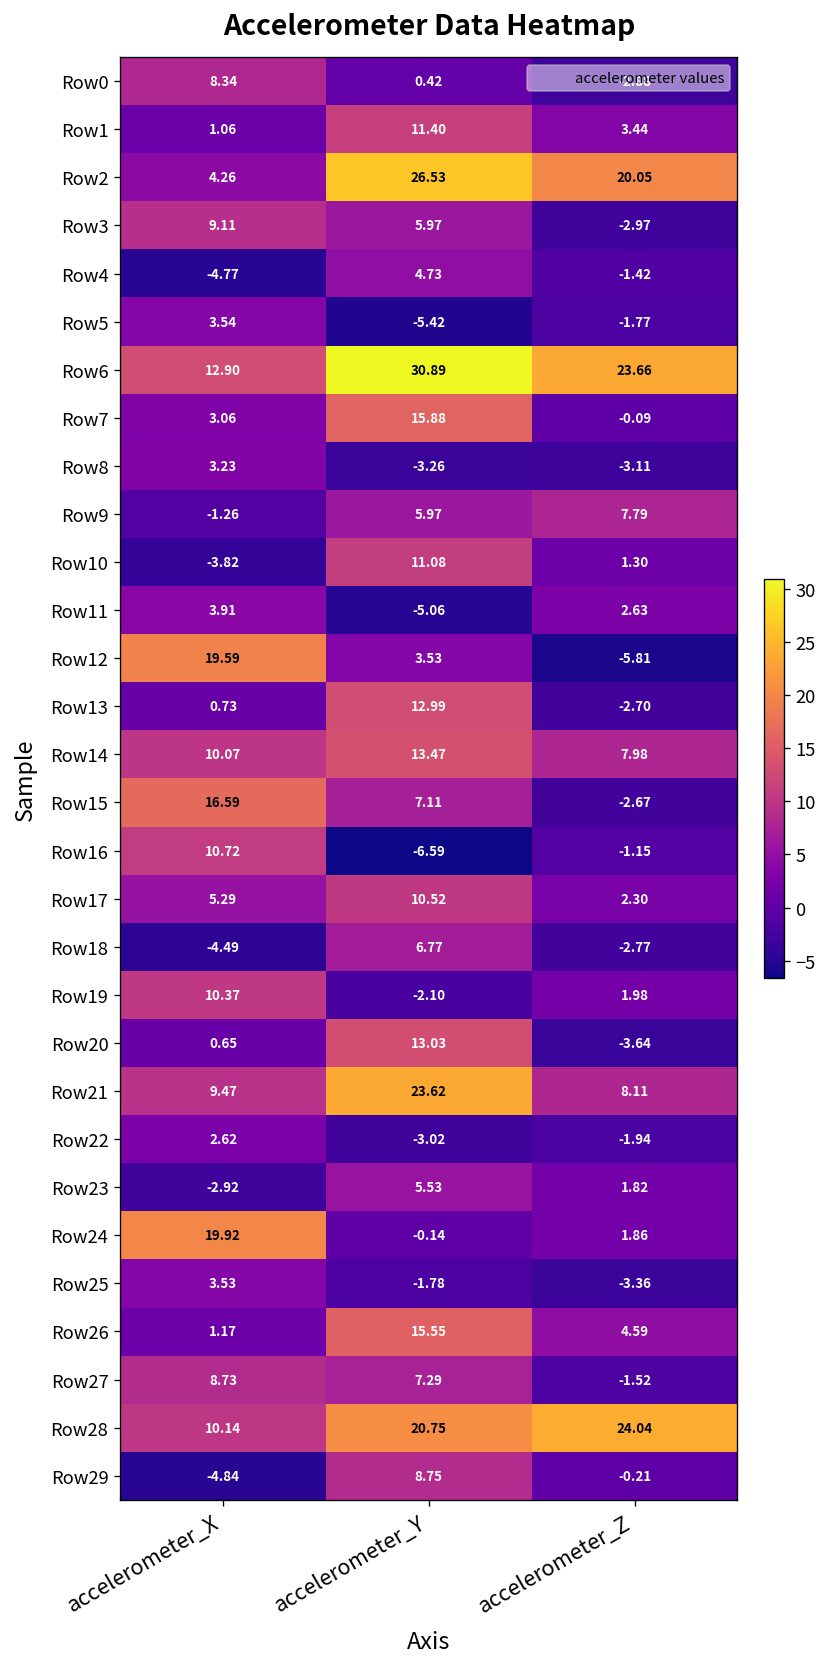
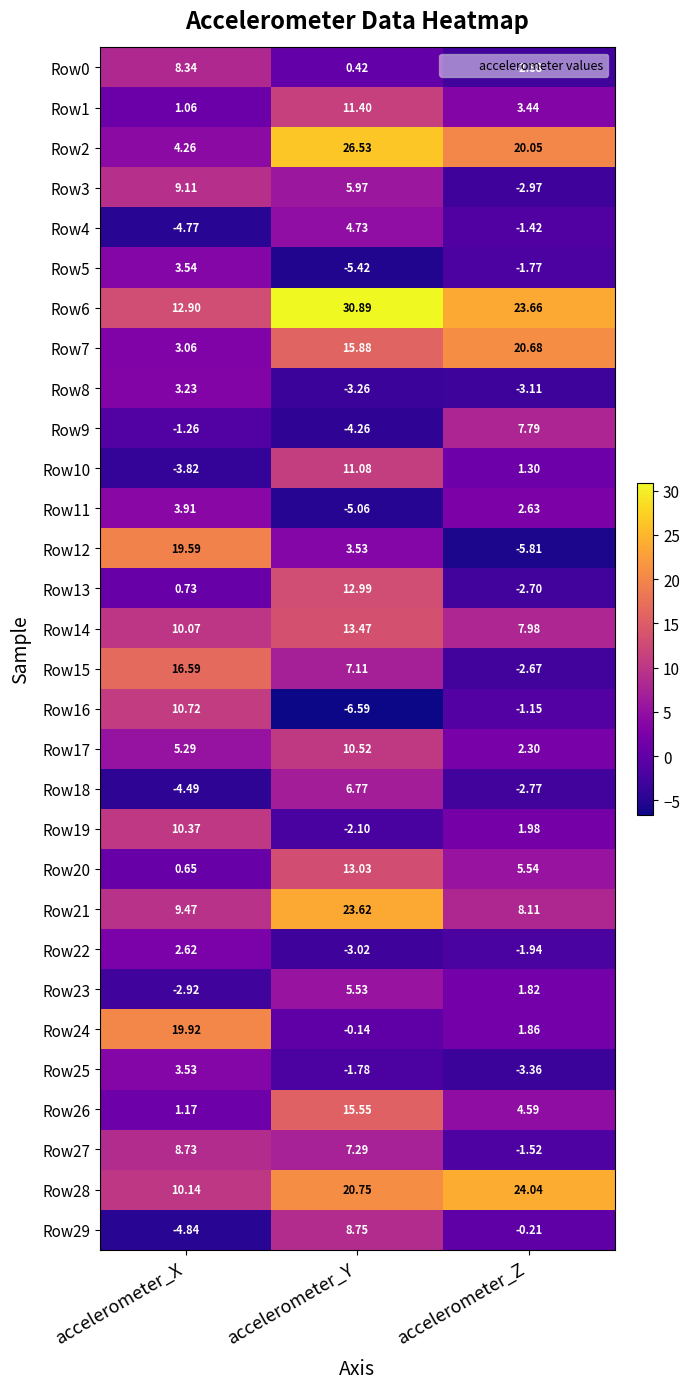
  {
    "Row0": {
      "accelerometer_X": 8.34,
      "accelerometer_Y": 0.42
    },
    "Row1": {
      "accelerometer_X": 1.06,
      "accelerometer_Y": 11.40,
      "accelerometer_Z": 3.44
    },
    "Row2": {
      "accelerometer_X": 4.26,
      "accelerometer_Y": 26.53,
      "accelerometer_Z": 20.05
    },
    "Row3": {
      "accelerometer_X": 9.11,
      "accelerometer_Y": 5.97,
      "accelerometer_Z": -2.97
    },
    "Row4": {
      "accelerometer_X": -4.77,
      "accelerometer_Y": 4.73,
      "accelerometer_Z": -1.42
    },
    "Row5": {
      "accelerometer_X": 3.54,
      "accelerometer_Y": -5.42,
      "accelerometer_Z": -1.77
    },
    "Row6": {
      "accelerometer_X": 12.90,
      "accelerometer_Y": 30.89,
      "accelerometer_Z": 23.66
    },
    "Row7": {
      "accelerometer_X": 3.06,
      "accelerometer_Y": 15.88,
-     "accelerometer_Z": -0.09
+     "accelerometer_Z": 20.68
    },
    "Row8": {
      "accelerometer_X": 3.23,
      "accelerometer_Y": -3.26,
      "accelerometer_Z": -3.11
    },
    "Row9": {
      "accelerometer_X": -1.26,
-     "accelerometer_Y": 5.97,
+     "accelerometer_Y": -4.26,
      "accelerometer_Z": 7.79
    },
    "Row10": {
      "accelerometer_X": -3.82,
      "accelerometer_Y": 11.08,
      "accelerometer_Z": 1.30
    },
    "Row11": {
      "accelerometer_X": 3.91,
      "accelerometer_Y": -5.06,
      "accelerometer_Z": 2.63
    },
    "Row12": {
      "accelerometer_X": 19.59,
      "accelerometer_Y": 3.53,
      "accelerometer_Z": -5.81
    },
    "Row13": {
      "accelerometer_X": 0.73,
      "accelerometer_Y": 12.99,
      "accelerometer_Z": -2.70
    },
    "Row14": {
      "accelerometer_X": 10.07,
      "accelerometer_Y": 13.47,
      "accelerometer_Z": 7.98
    },
    "Row15": {
      "accelerometer_X": 16.59,
      "accelerometer_Y": 7.11,
      "accelerometer_Z": -2.67
    },
    "Row16": {
      "accelerometer_X": 10.72,
      "accelerometer_Y": -6.59,
      "accelerometer_Z": -1.15
    },
    "Row17": {
      "accelerometer_X": 5.29,
      "accelerometer_Y": 10.52,
      "accelerometer_Z": 2.30
    },
    "Row18": {
      "accelerometer_X": -4.49,
      "accelerometer_Y": 6.77,
      "accelerometer_Z": -2.77
    },
    "Row19": {
      "accelerometer_X": 10.37,
      "accelerometer_Y": -2.10,
      "accelerometer_Z": 1.98
    },
    "Row20": {
      "accelerometer_X": 0.65,
      "accelerometer_Y": 13.03,
-     "accelerometer_Z": -3.64
+     "accelerometer_Z": 5.54
    },
    "Row21": {
      "accelerometer_X": 9.47,
      "accelerometer_Y": 23.62,
      "accelerometer_Z": 8.11
    },
    "Row22": {
      "accelerometer_X": 2.62,
      "accelerometer_Y": -3.02,
      "accelerometer_Z": -1.94
    },
    "Row23": {
      "accelerometer_X": -2.92,
      "accelerometer_Y": 5.53,
      "accelerometer_Z": 1.82
    },
    "Row24": {
      "accelerometer_X": 19.92,
      "accelerometer_Y": -0.14,
      "accelerometer_Z": 1.86
    },
    "Row25": {
      "accelerometer_X": 3.53,
      "accelerometer_Y": -1.78,
      "accelerometer_Z": -3.36
    },
    "Row26": {
      "accelerometer_X": 1.17,
      "accelerometer_Y": 15.55,
      "accelerometer_Z": 4.59
    },
    "Row27": {
      "accelerometer_X": 8.73,
      "accelerometer_Y": 7.29,
      "accelerometer_Z": -1.52
    },
    "Row28": {
      "accelerometer_X": 10.14,
      "accelerometer_Y": 20.75,
      "accelerometer_Z": 24.04
    },
    "Row29": {
      "accelerometer_X": -4.84,
      "accelerometer_Y": 8.75,
      "accelerometer_Z": -0.21
    }
  }
